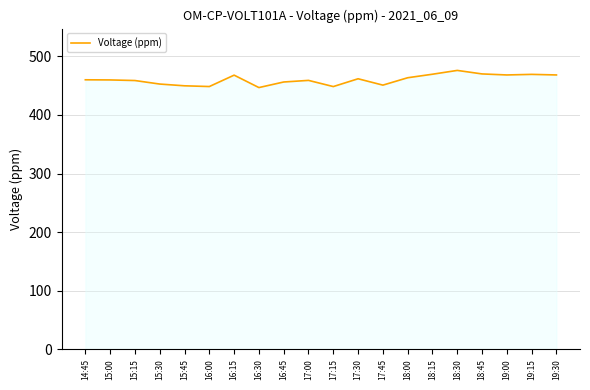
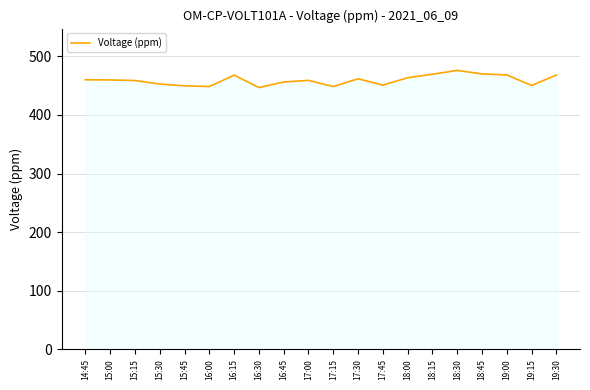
  {
    "14:45": 460,
    "15:00": 460,
    "15:15": 460,
    "15:30": 450,
    "15:45": 450,
    "16:00": 450,
    "16:15": 470,
    "16:30": 450,
    "16:45": 460,
    "17:00": 460,
    "17:15": 450,
    "17:30": 460,
    "17:45": 450,
    "18:00": 460,
    "18:15": 470,
    "18:30": 480,
    "18:45": 470,
    "19:00": 470,
-   "19:15": 470,
+   "19:15": 450,
    "19:30": 470
  }
